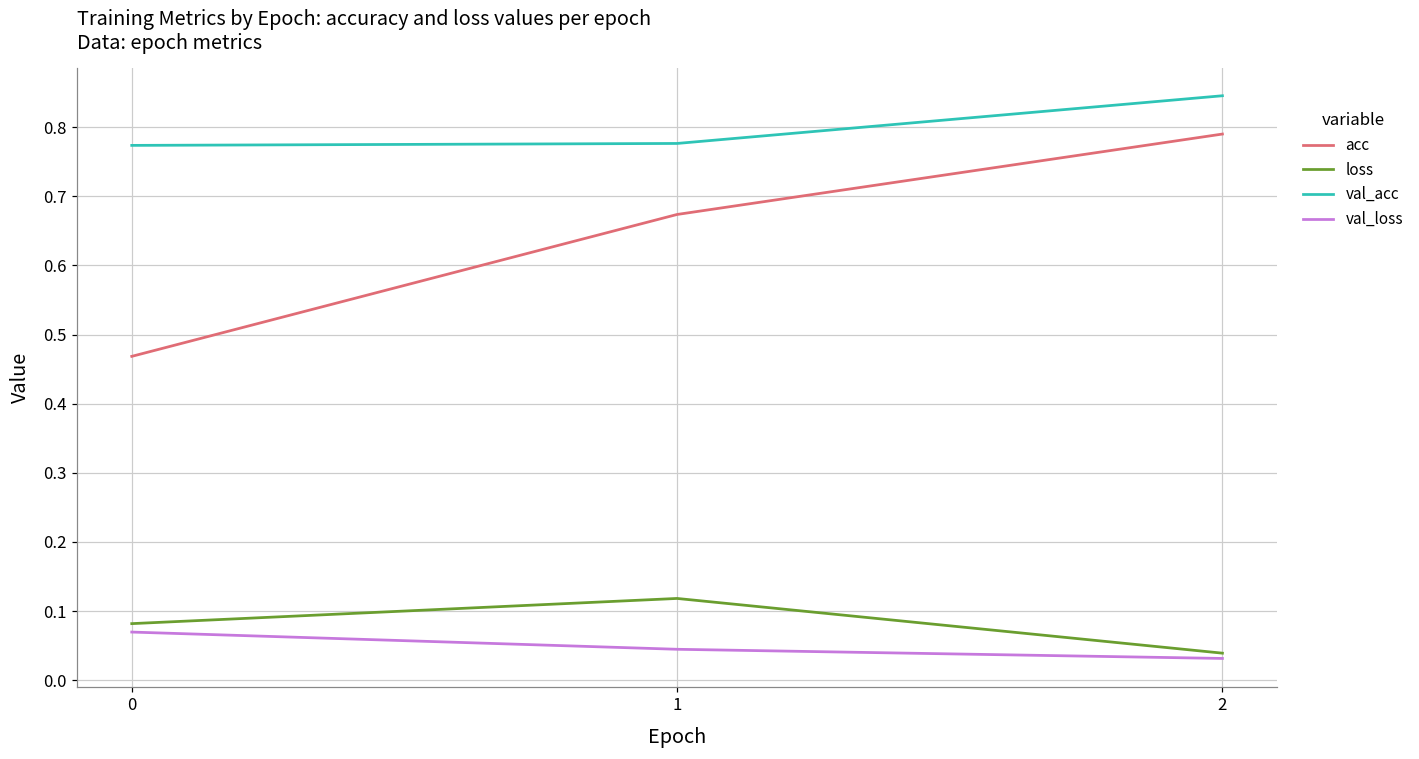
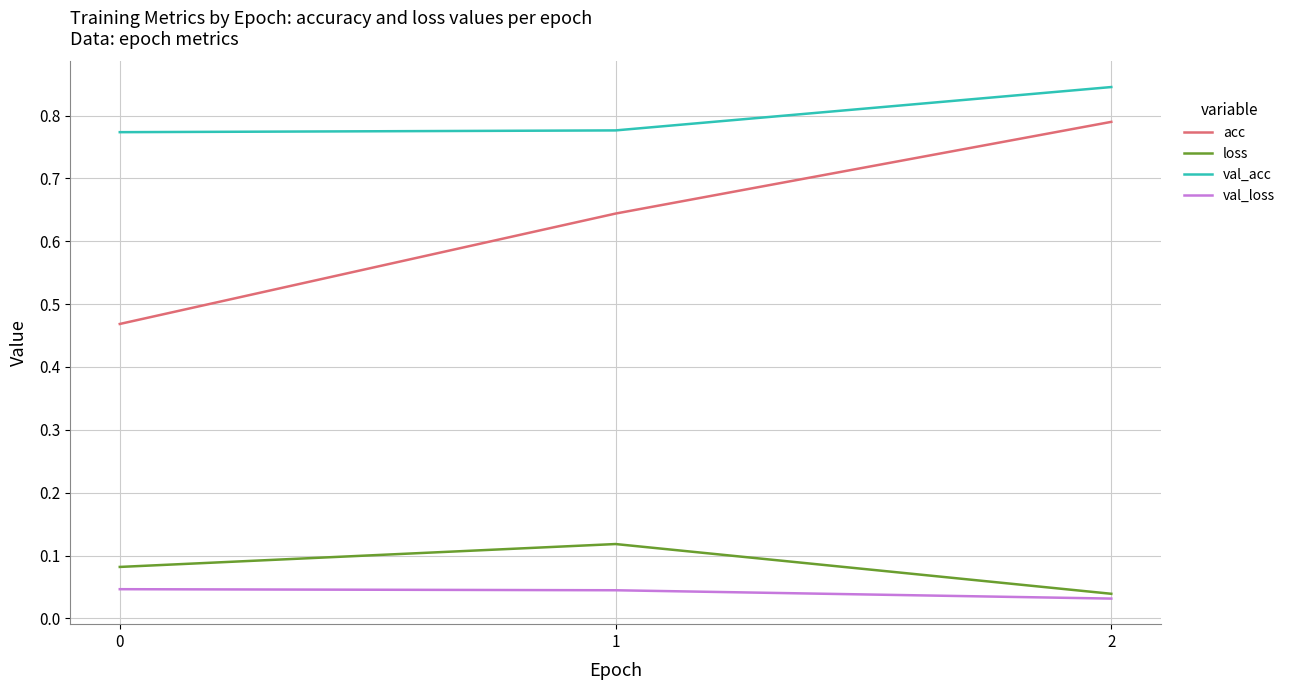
  {
    "acc": {
      "0": 0.47,
-     "1": 0.67,
+     "1": 0.64,
      "2": 0.79
    },
    "loss": {
      "0": 0.08,
      "1": 0.12,
      "2": 0.04
    },
    "val_acc": {
      "0": 0.77,
      "1": 0.78,
      "2": 0.85
    },
    "val_loss": {
-     "0": 0.07,
+     "0": 0.05,
      "1": 0.04,
      "2": 0.03
    }
  }
